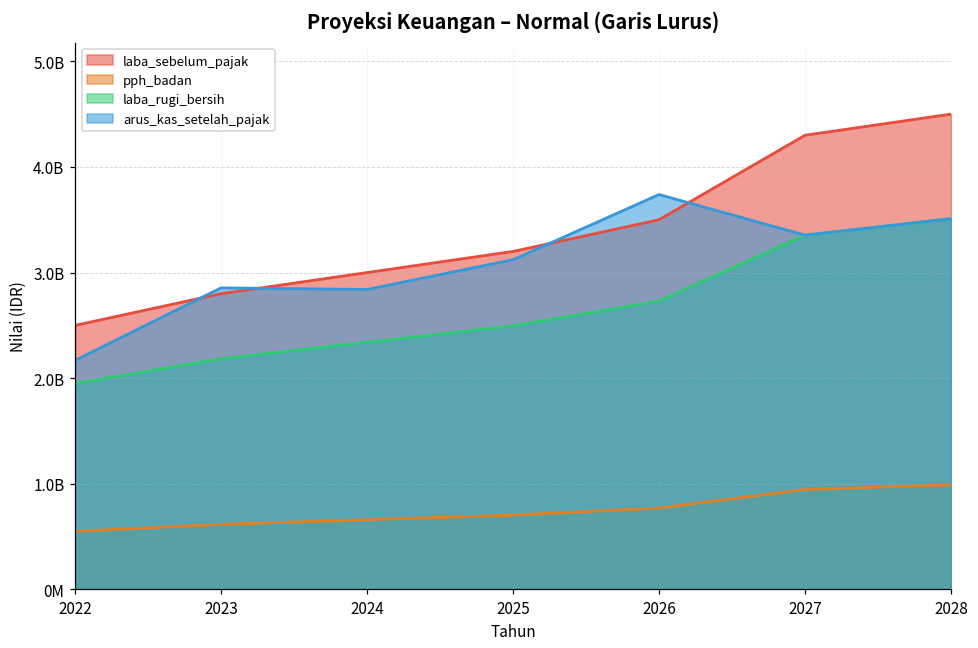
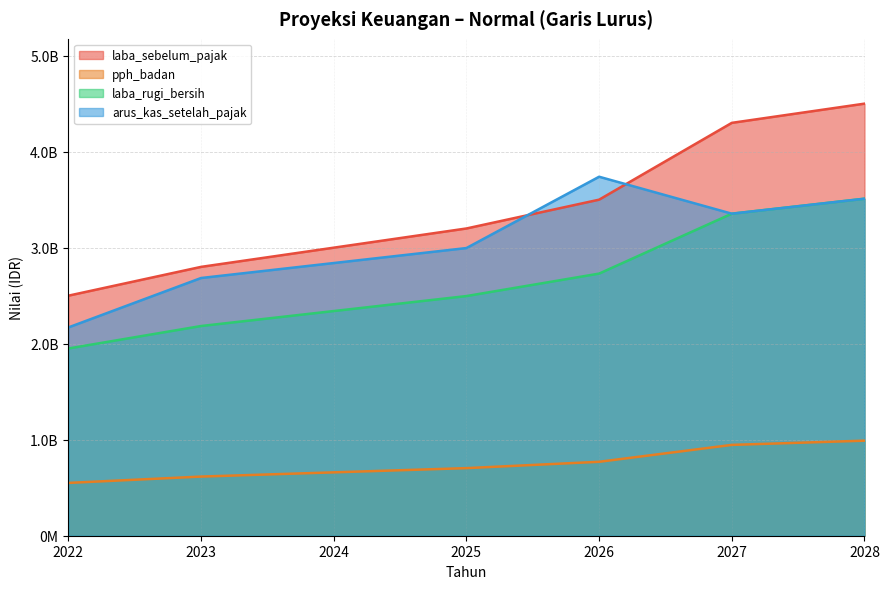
  {
    "laba_rugi_bersih": {
      "2022": 2000000000,
      "2023": 2200000000,
      "2024": 2300000000,
      "2025": 2500000000,
      "2026": 2700000000
    },
    "arus_kas_setelah_pajak": {
      "2022": 2200000000,
-     "2023": 2900000000,
+     "2023": 2700000000,
      "2024": 2800000000,
-     "2025": 3100000000,
+     "2025": 3000000000,
      "2026": 3700000000
    }
  }
